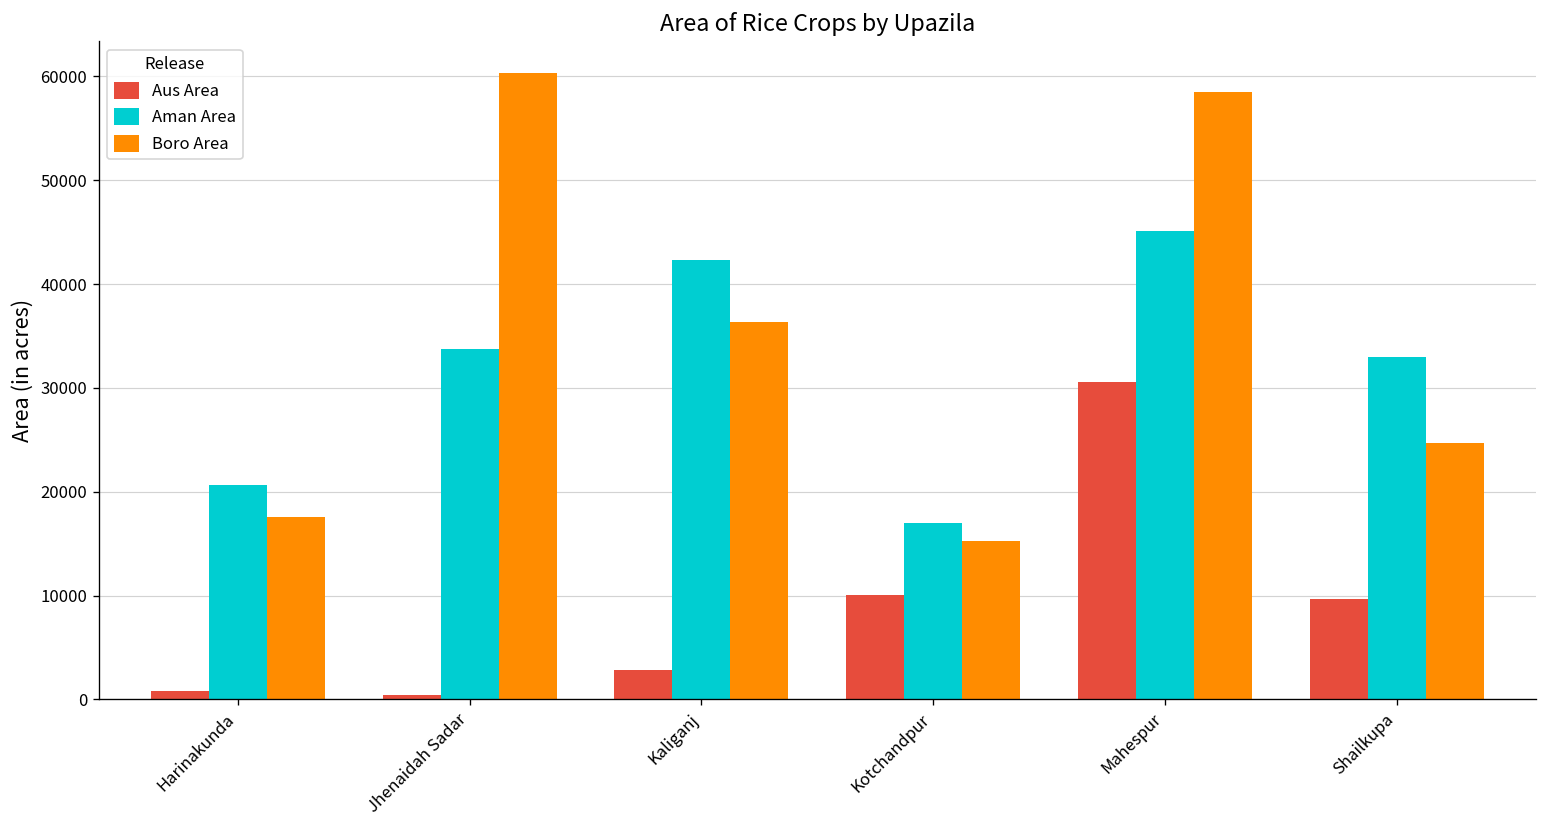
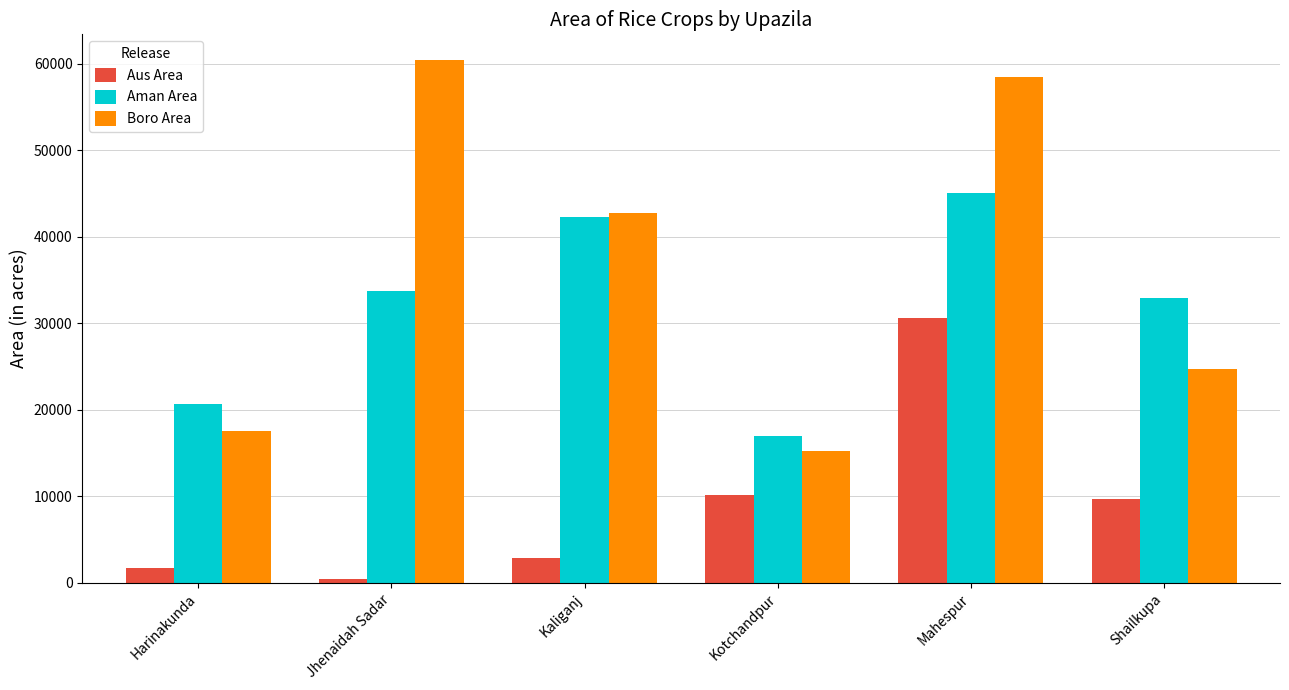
  {
    "Aus Area": {
-     "Harinakunda": 1000,
+     "Harinakunda": 2000,
      "Jhenaidah Sadar": 0,
      "Kaliganj": 3000,
      "Kotchandpur": 10000,
      "Mahespur": 31000,
      "Shailkupa": 10000
    },
    "Aman Area": {
      "Harinakunda": 21000,
      "Jhenaidah Sadar": 34000,
      "Kaliganj": 42000,
      "Kotchandpur": 17000,
      "Mahespur": 45000,
      "Shailkupa": 33000
    },
    "Boro Area": {
      "Harinakunda": 18000,
      "Jhenaidah Sadar": 60000,
-     "Kaliganj": 36000,
+     "Kaliganj": 43000,
      "Kotchandpur": 15000,
      "Mahespur": 58000,
      "Shailkupa": 25000
    }
  }
